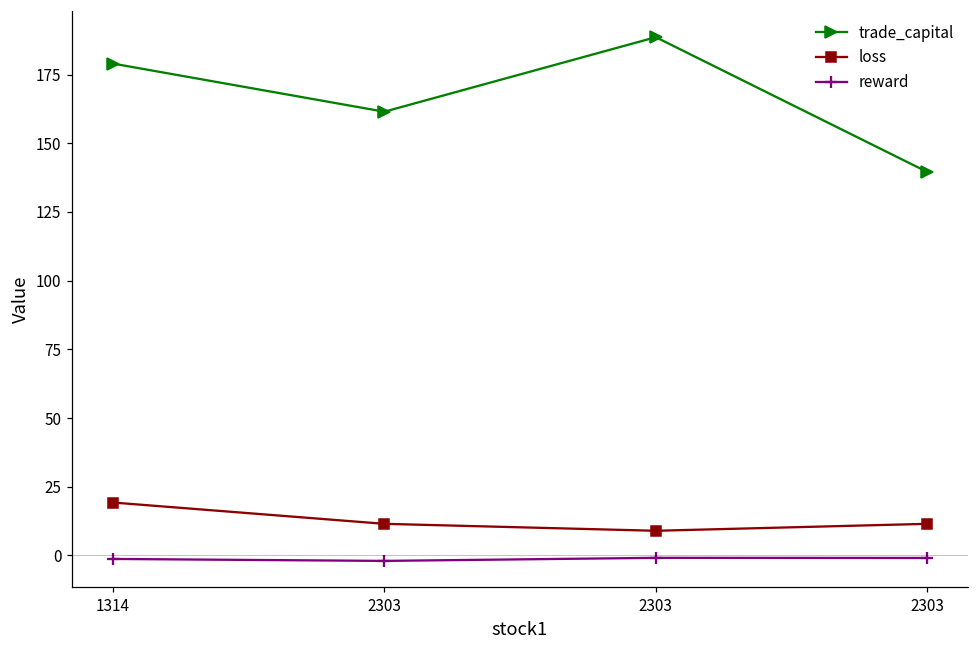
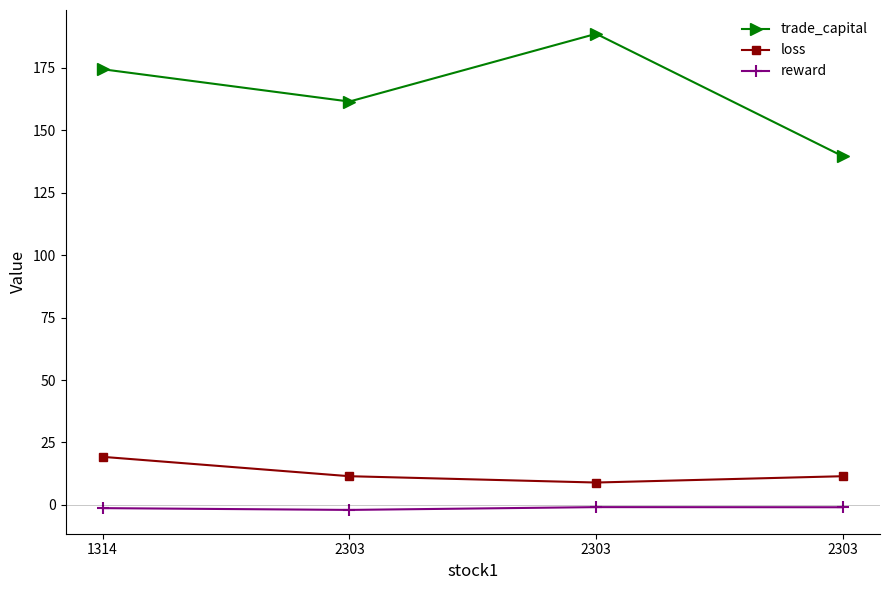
  {
    "trade_capital": {
-     "1314": 179
+     "1314": 174
    },
    "loss": {
      "1314": 19
    },
    "reward": {
      "1314": -1
    }
  }
